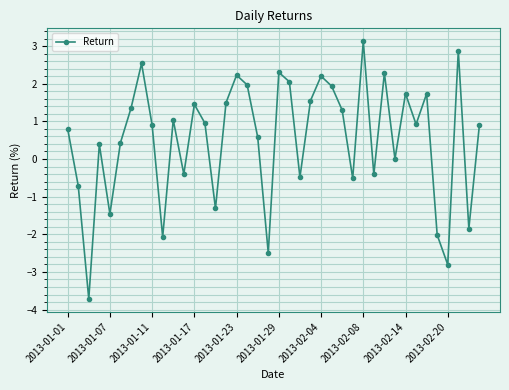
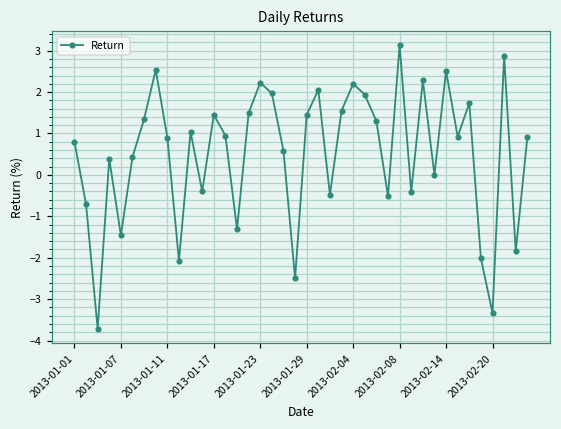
  {
    "2013-01-01": 0.8,
    "2013-01-07": -1.5,
    "2013-01-11": 0.9,
    "2013-01-17": 1.5,
    "2013-01-23": 2.2,
-   "2013-01-29": 2.3,
+   "2013-01-29": 1.5,
    "2013-02-04": 2.2,
    "2013-02-08": 3.1,
-   "2013-02-14": 1.7,
-   "2013-02-20": -2.8
+   "2013-02-14": 2.5,
+   "2013-02-20": -3.3
  }
